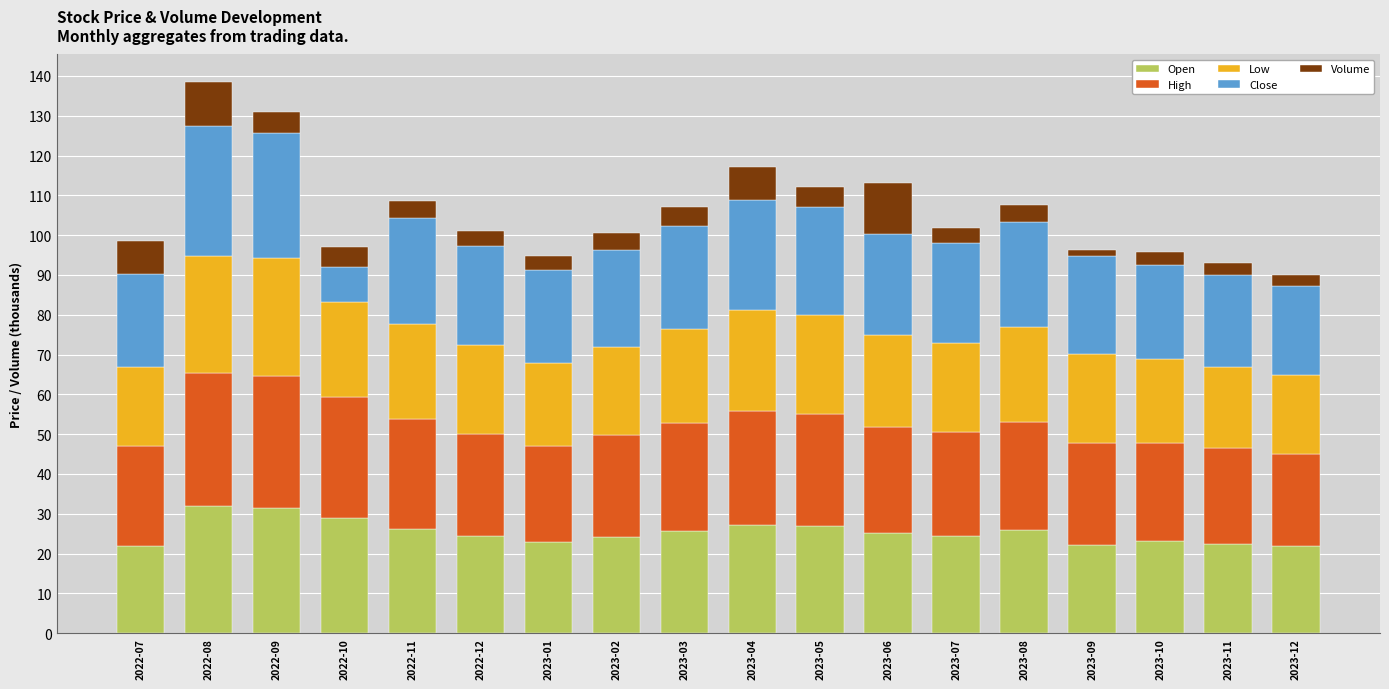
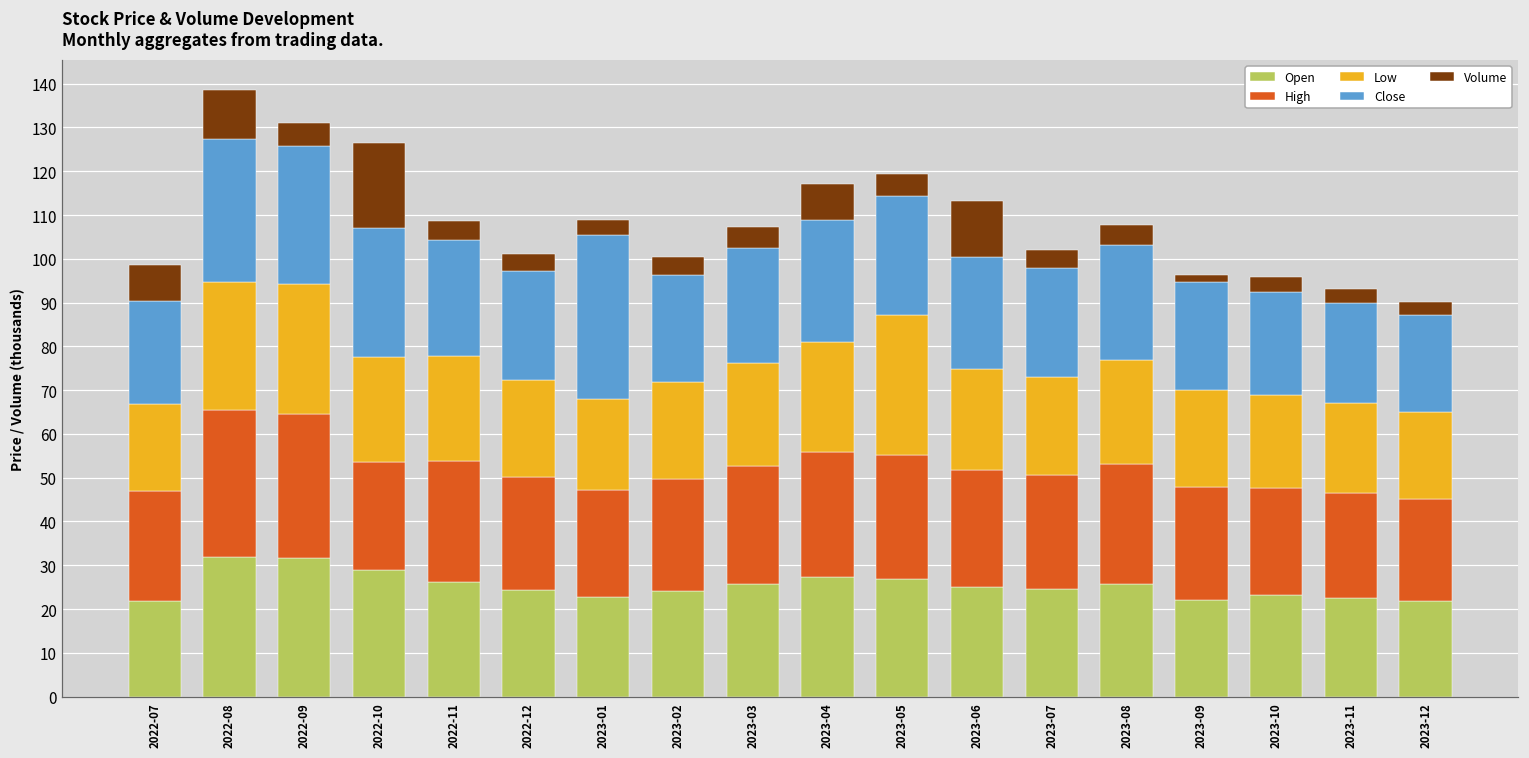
  {
    "Open": {
      "2022-07": 22,
      "2022-08": 32,
      "2022-09": 32,
      "2022-10": 29,
      "2022-11": 26,
      "2022-12": 24,
      "2023-01": 23,
      "2023-02": 24,
      "2023-03": 26,
      "2023-04": 27,
      "2023-05": 27,
      "2023-06": 25,
      "2023-07": 25,
      "2023-08": 26,
      "2023-09": 22,
      "2023-10": 23,
      "2023-11": 23,
      "2023-12": 22
    },
    "High": {
      "2022-07": 25,
      "2022-08": 34,
      "2022-09": 33,
-     "2022-10": 30,
+     "2022-10": 25,
      "2022-11": 28,
      "2022-12": 26,
      "2023-01": 24,
      "2023-02": 26,
      "2023-03": 27,
      "2023-04": 29,
      "2023-05": 28,
      "2023-06": 27,
      "2023-07": 26,
      "2023-08": 27,
      "2023-09": 26,
      "2023-10": 25,
      "2023-11": 24,
      "2023-12": 23
    },
    "Low": {
      "2022-07": 20,
      "2022-08": 29,
      "2022-09": 30,
      "2022-10": 24,
      "2022-11": 24,
      "2022-12": 22,
      "2023-01": 21,
      "2023-02": 22,
      "2023-03": 24,
      "2023-04": 25,
-     "2023-05": 25,
+     "2023-05": 32,
      "2023-06": 23,
      "2023-07": 23,
      "2023-08": 24,
      "2023-09": 22,
      "2023-10": 21,
      "2023-11": 21,
      "2023-12": 20
    },
    "Close": {
      "2022-07": 23,
      "2022-08": 33,
      "2022-09": 32,
-     "2022-10": 9,
+     "2022-10": 29,
      "2022-11": 27,
      "2022-12": 25,
-     "2023-01": 23,
+     "2023-01": 37,
      "2023-02": 25,
      "2023-03": 26,
      "2023-04": 28,
      "2023-05": 27,
      "2023-06": 26,
      "2023-07": 25,
      "2023-08": 26,
      "2023-09": 25,
      "2023-10": 24,
      "2023-11": 23,
      "2023-12": 22
    },
    "Volume": {
      "2022-07": 8,
      "2022-08": 11,
      "2022-09": 5,
-     "2022-10": 5,
+     "2022-10": 19,
      "2022-11": 4,
      "2022-12": 4,
      "2023-01": 4,
      "2023-02": 4,
      "2023-03": 5,
      "2023-04": 8,
      "2023-05": 5,
      "2023-06": 13,
      "2023-07": 4,
      "2023-08": 5,
      "2023-09": 1,
      "2023-10": 3,
      "2023-11": 3,
      "2023-12": 3
    }
  }
